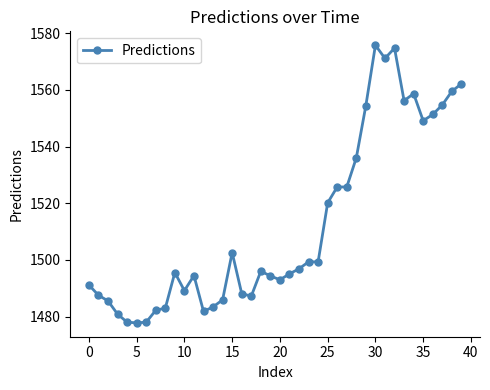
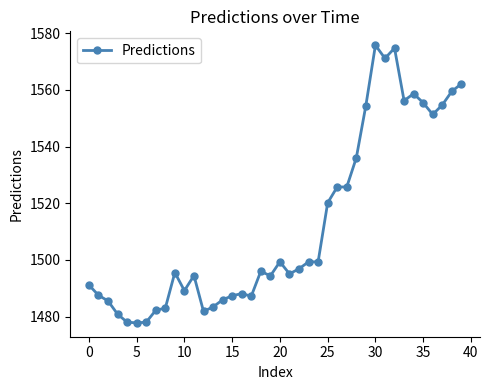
  {
    "0": 1491,
    "5": 1478,
    "10": 1489,
-   "15": 1503,
-   "20": 1493,
+   "15": 1487,
+   "20": 1499,
    "25": 1520,
    "30": 1576,
-   "35": 1549
+   "35": 1555
  }
